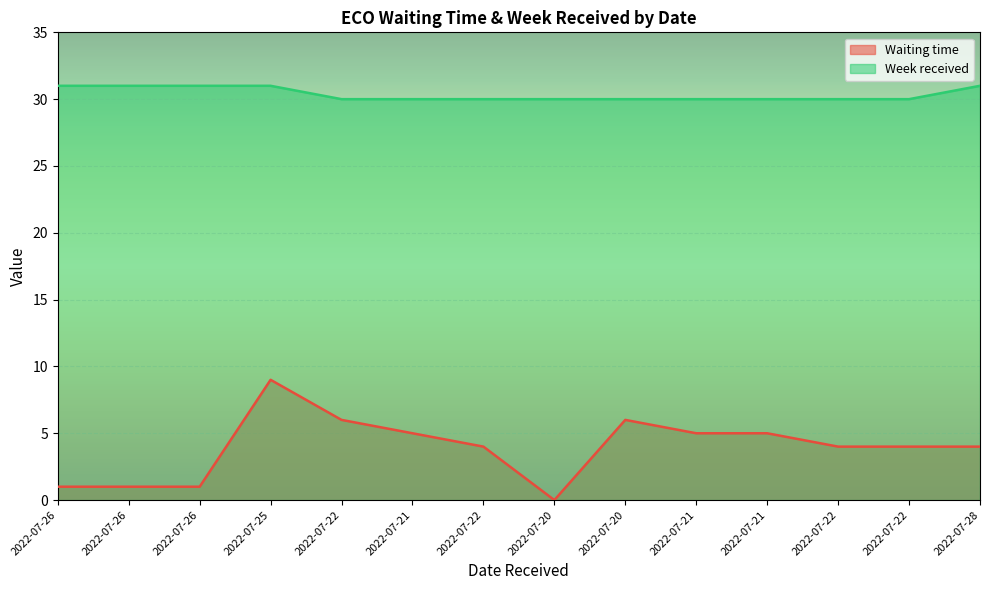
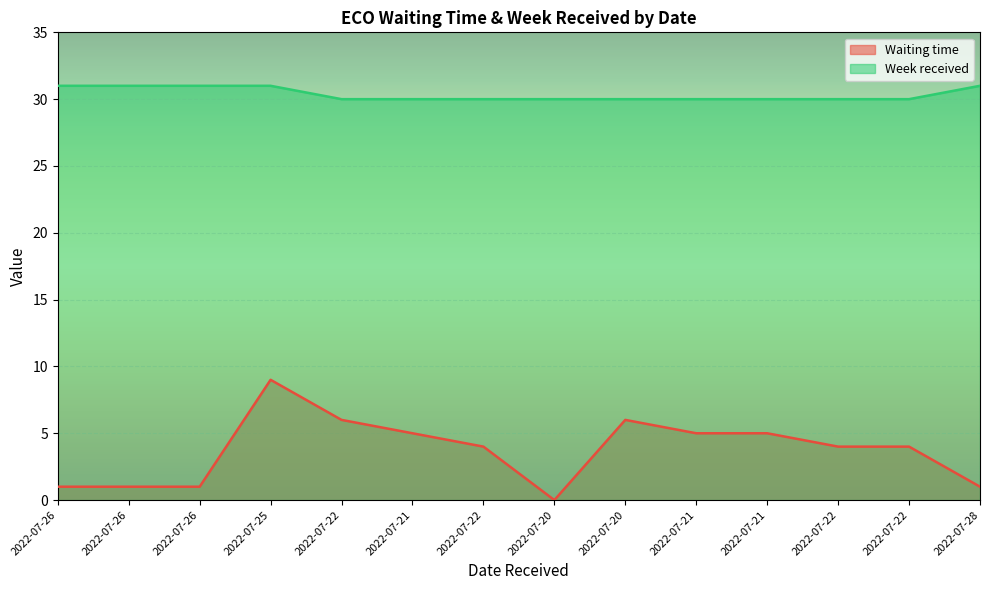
  {
    "Waiting time": {
      "2022-07-25": 9,
-     "2022-07-28": 4
+     "2022-07-28": 1
    },
    "Week received": {
      "2022-07-25": 31,
      "2022-07-28": 31
    }
  }
